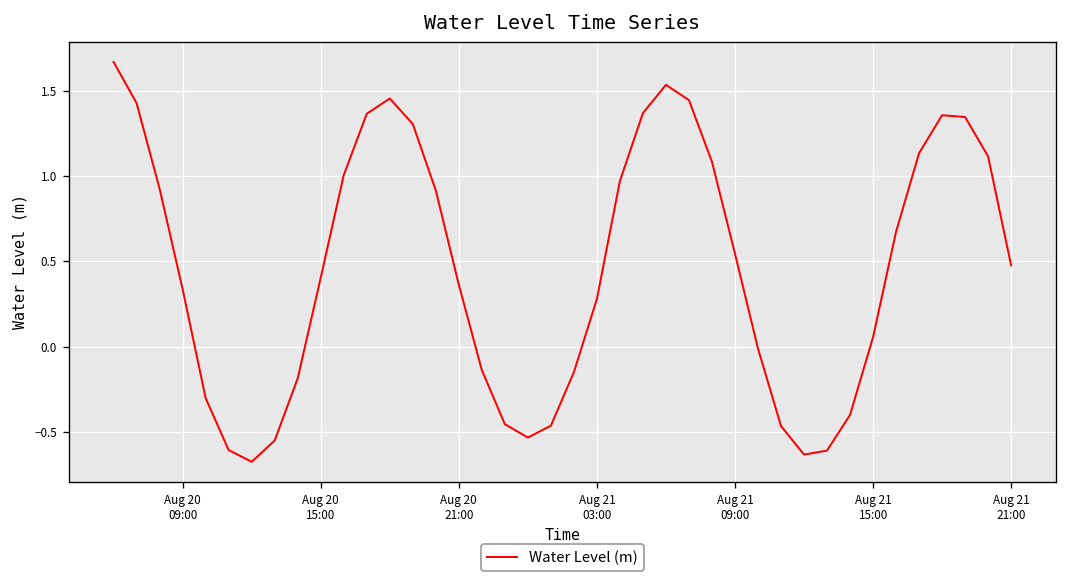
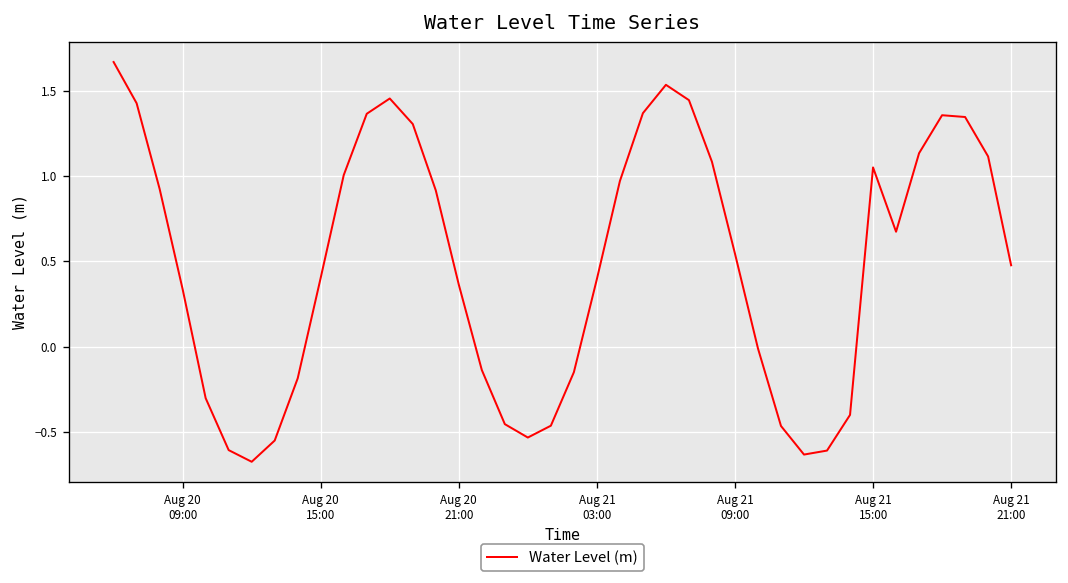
  {
    "Aug 20 09:00": 0.34,
    "Aug 20 15:00": 0.40,
    "Aug 20 21:00": 0.36,
-   "Aug 21 03:00": 0.28,
+   "Aug 21 03:00": 0.40,
    "Aug 21 09:00": 0.55,
-   "Aug 21 15:00": 0.06,
+   "Aug 21 15:00": 1.05,
    "Aug 21 21:00": 0.48
  }
